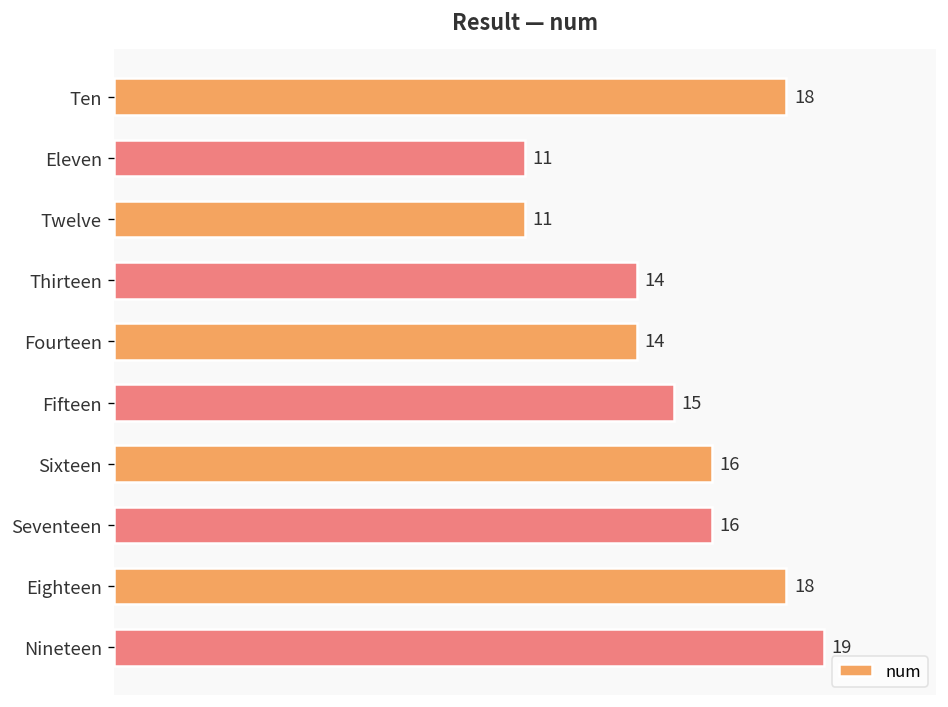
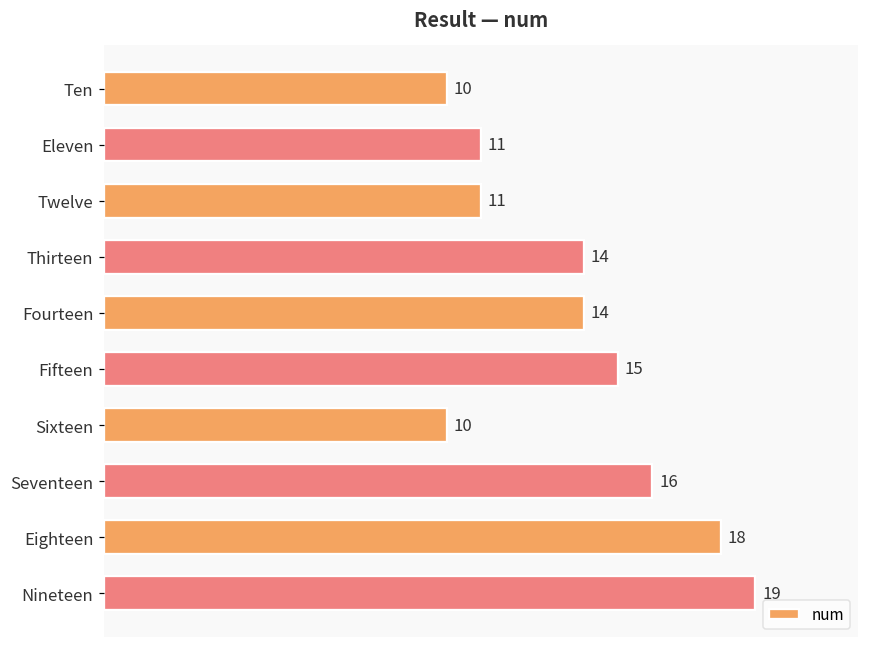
  {
-   "Ten": 18,
+   "Ten": 10,
    "Eleven": 11,
    "Twelve": 11,
    "Thirteen": 14,
    "Fourteen": 14,
    "Fifteen": 15,
-   "Sixteen": 16,
+   "Sixteen": 10,
    "Seventeen": 16,
    "Eighteen": 18
  }
